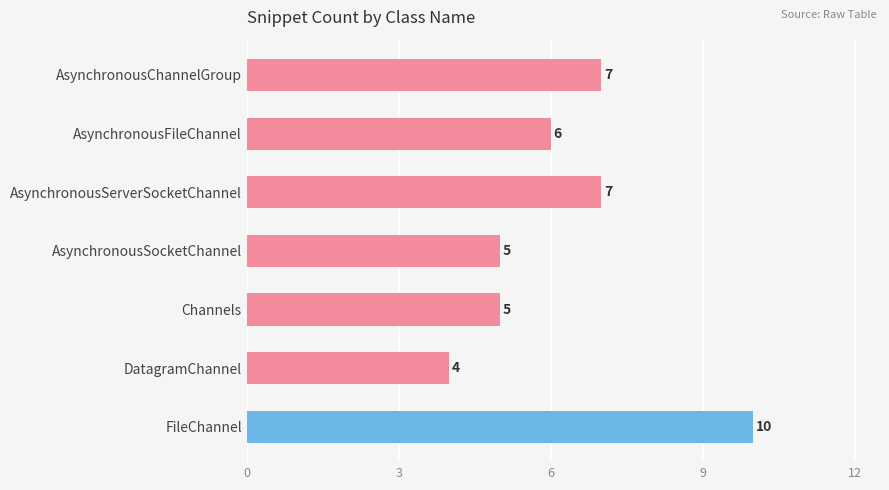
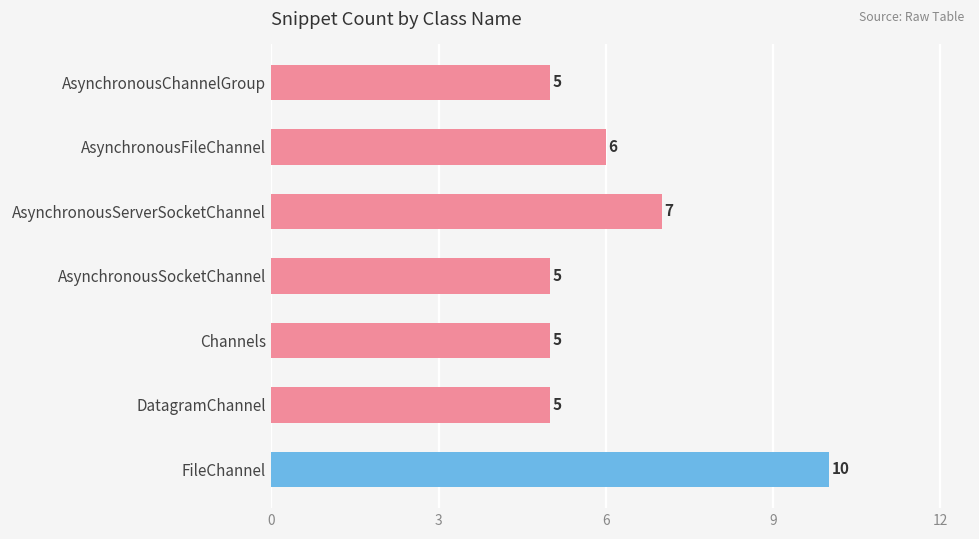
  {
-   "AsynchronousChannelGroup": 7,
+   "AsynchronousChannelGroup": 5,
    "AsynchronousFileChannel": 6,
    "AsynchronousServerSocketChannel": 7,
    "AsynchronousSocketChannel": 5,
    "Channels": 5,
-   "DatagramChannel": 4,
+   "DatagramChannel": 5,
    "FileChannel": 10
  }
